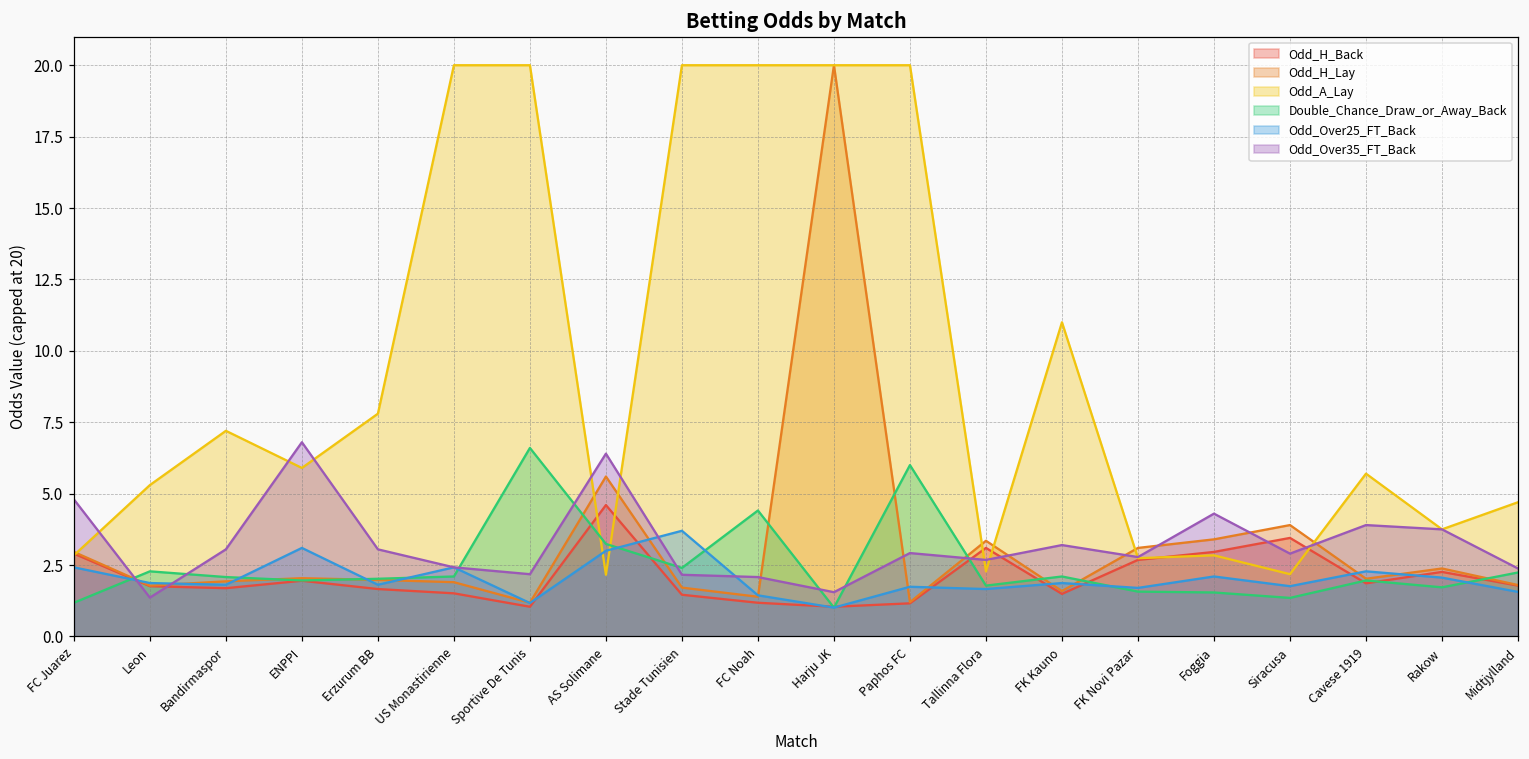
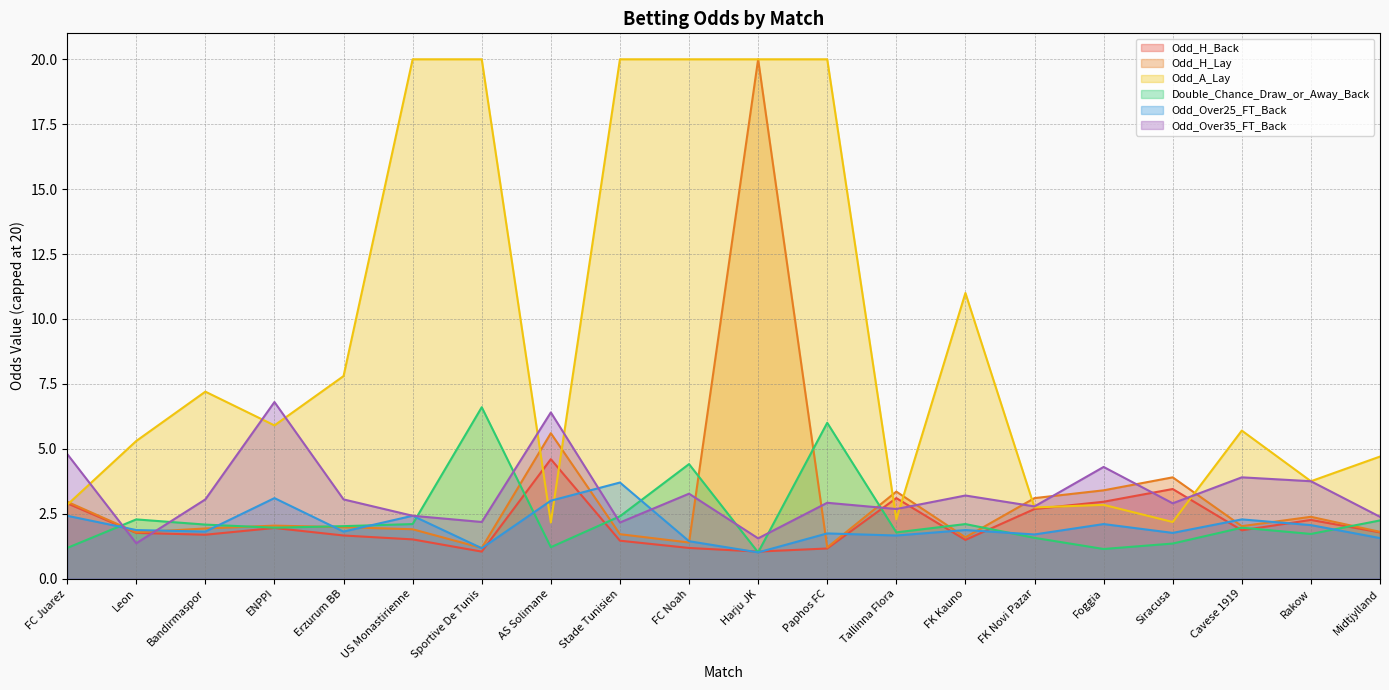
  {
    "Double_Chance_Draw_or_Away_Back": {
      "FC Juarez": 1.2,
      "Leon": 2.3,
      "Bandirmaspor": 2.1,
      "US Monastirienne": 2.1,
      "Sportive De Tunis": 6.6,
-     "AS Solimane": 3.2,
+     "AS Solimane": 1.2,
      "Stade Tunisien": 2.4,
      "FC Noah": 4.4,
      "Paphos FC": 6.0,
      "Tallinna Flora": 1.8,
      "FK Kauno": 2.1,
      "FK Novi Pazar": 1.6,
-     "Foggia": 1.5,
+     "Foggia": 1.1,
      "Siracusa": 1.4,
      "Rakow": 1.7,
      "Midtjylland": 2.2
    },
    "Odd_Over25_FT_Back": {
      "FC Juarez": 2.4,
      "Bandirmaspor": 1.8,
      "ENPPI": 3.1,
      "Erzurum BB": 1.8,
      "AS Solimane": 3.0,
      "Stade Tunisien": 3.7,
      "Paphos FC": 1.7,
      "Tallinna Flora": 1.7,
      "FK Kauno": 1.9,
      "FK Novi Pazar": 1.7,
      "Foggia": 2.1,
      "Siracusa": 1.8,
      "Cavese 1919": 2.3,
      "Rakow": 2.1,
      "Midtjylland": 1.6
    },
    "Odd_Over35_FT_Back": {
      "FC Juarez": 4.8,
      "Leon": 1.4,
      "Bandirmaspor": 3.1,
      "ENPPI": 6.8,
      "Erzurum BB": 3.1,
      "Sportive De Tunis": 2.2,
      "AS Solimane": 6.4,
      "Stade Tunisien": 2.2,
-     "FC Noah": 2.1,
+     "FC Noah": 3.3,
      "Harju JK": 1.6,
      "Paphos FC": 2.9,
      "Tallinna Flora": 2.7,
      "FK Kauno": 3.2,
      "Foggia": 4.3,
      "Siracusa": 2.9,
      "Cavese 1919": 3.9,
      "Midtjylland": 2.4
    }
  }
